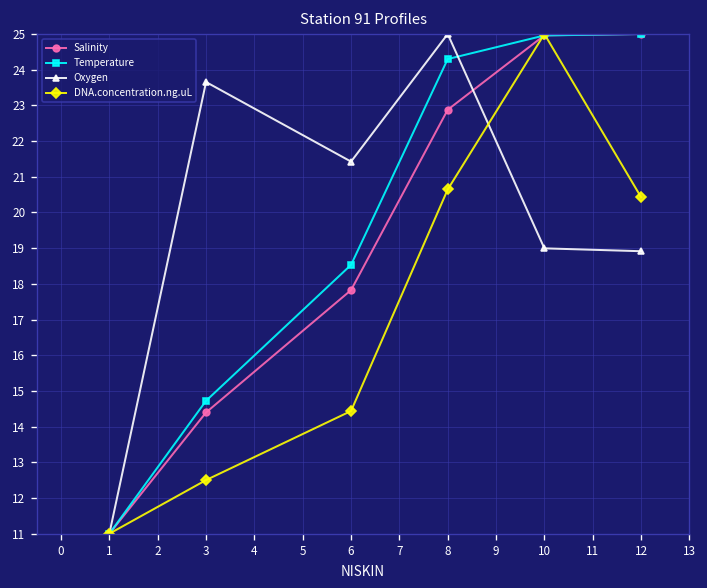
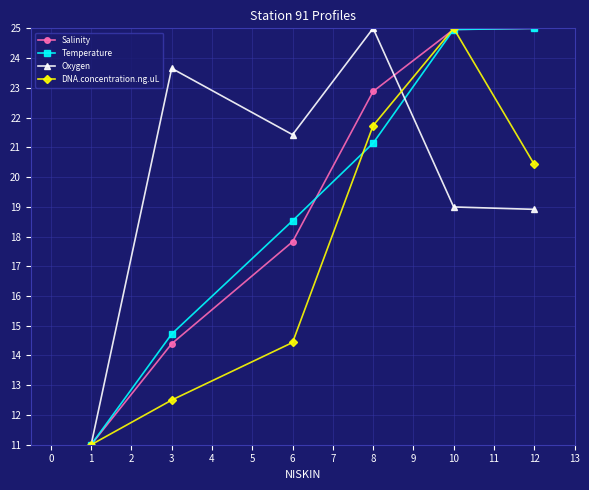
  {
    "Salinity": {
      "3": 14.4,
      "6": 17.8,
      "8": 22.9
    },
    "Temperature": {
      "3": 14.7,
      "6": 18.5,
-     "8": 24.3
+     "8": 21.1
    },
    "Oxygen": {
      "3": 23.7,
      "6": 21.4,
      "8": 25.0,
      "10": 19.0,
      "12": 18.9
    },
    "DNA.concentration.ng.uL": {
      "3": 12.5,
      "6": 14.4,
-     "8": 20.6,
+     "8": 21.7,
      "12": 20.4
    }
  }
